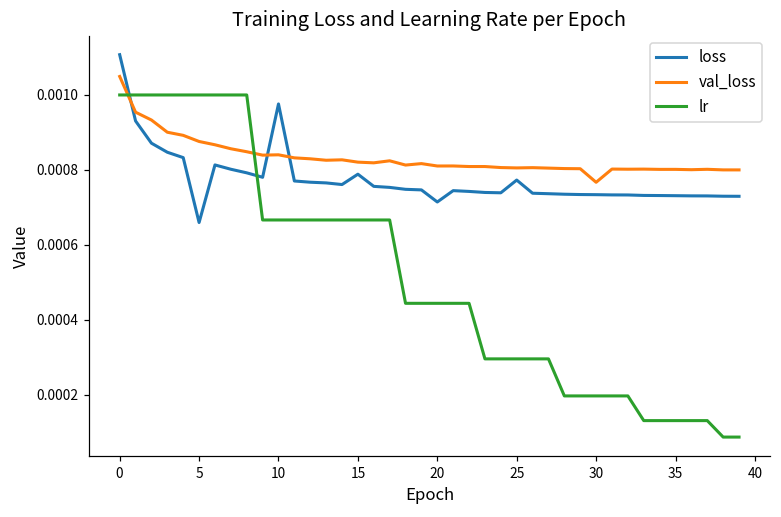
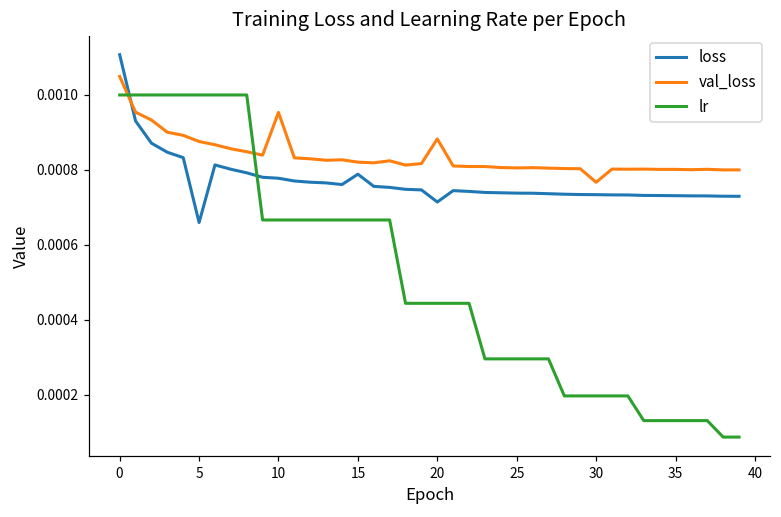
  {
    "loss": {
      "0": 0.00111,
      "5": 0.00066,
-     "10": 0.00098,
+     "10": 0.00078,
      "15": 0.00079,
      "20": 0.00071,
-     "25": 0.00077,
+     "25": 0.00074,
      "30": 0.00073,
      "35": 0.00073
    },
    "val_loss": {
      "0": 0.00105,
      "5": 0.00088,
-     "10": 0.00084,
+     "10": 0.00095,
      "15": 0.00082,
-     "20": 0.00081,
+     "20": 0.00088,
      "25": 0.00081,
      "30": 0.00077,
      "35": 0.00080
    },
    "lr": {
      "0": 0.00100,
      "5": 0.00100,
      "10": 0.00067,
      "15": 0.00067,
      "20": 0.00044,
      "25": 0.00030,
      "30": 0.00020,
      "35": 0.00013
    }
  }
